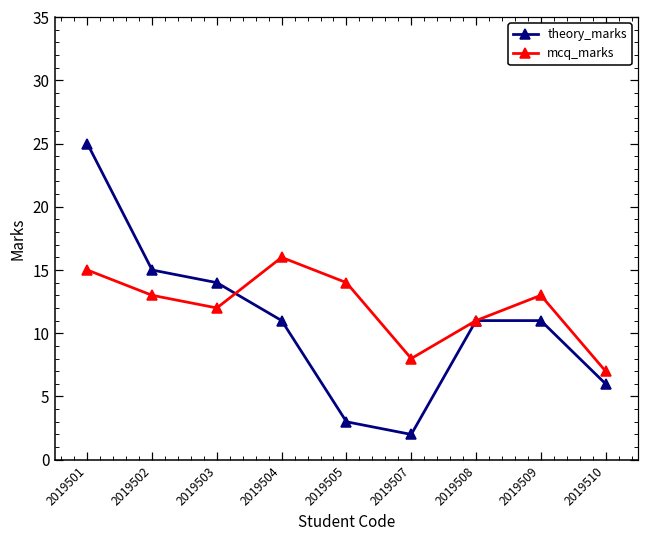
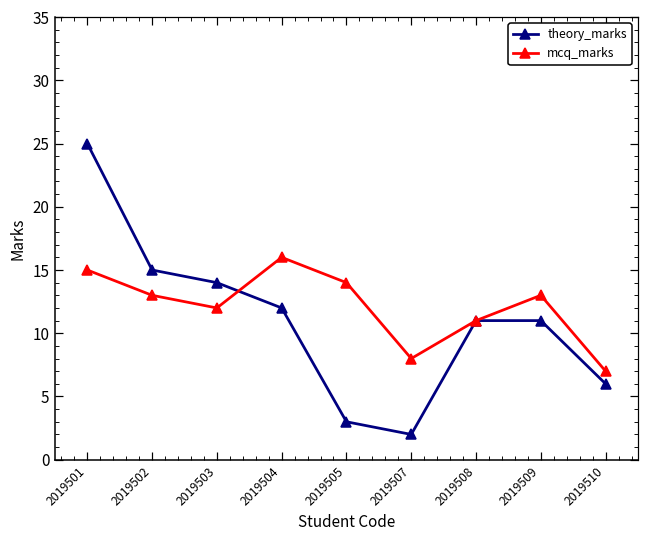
  {
    "theory_marks": {
      "2019501": 25,
      "2019502": 15,
      "2019503": 14,
-     "2019504": 11,
+     "2019504": 12,
      "2019505": 3,
      "2019507": 2,
      "2019509": 11,
      "2019510": 6
    },
    "mcq_marks": {
      "2019501": 15,
      "2019502": 13,
      "2019503": 12,
      "2019504": 16,
      "2019505": 14,
      "2019507": 8,
      "2019509": 13,
      "2019510": 7
    }
  }
